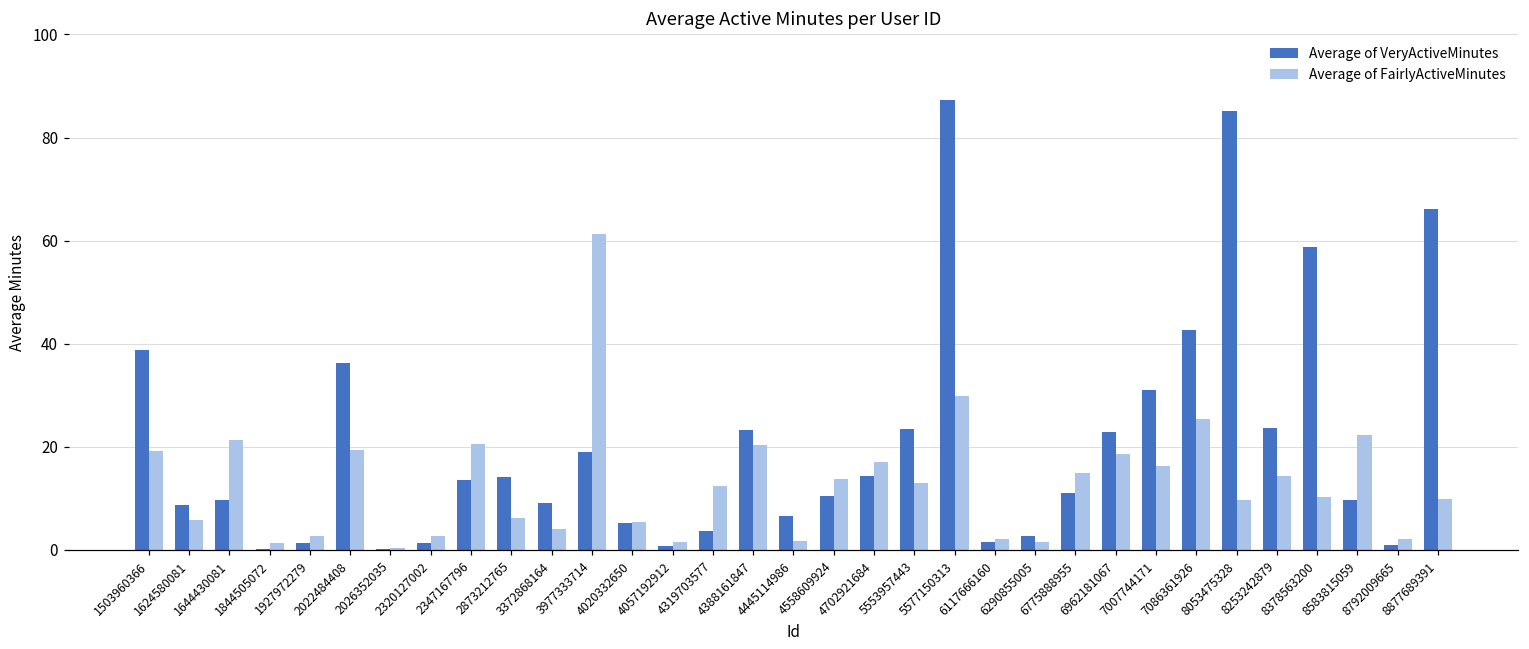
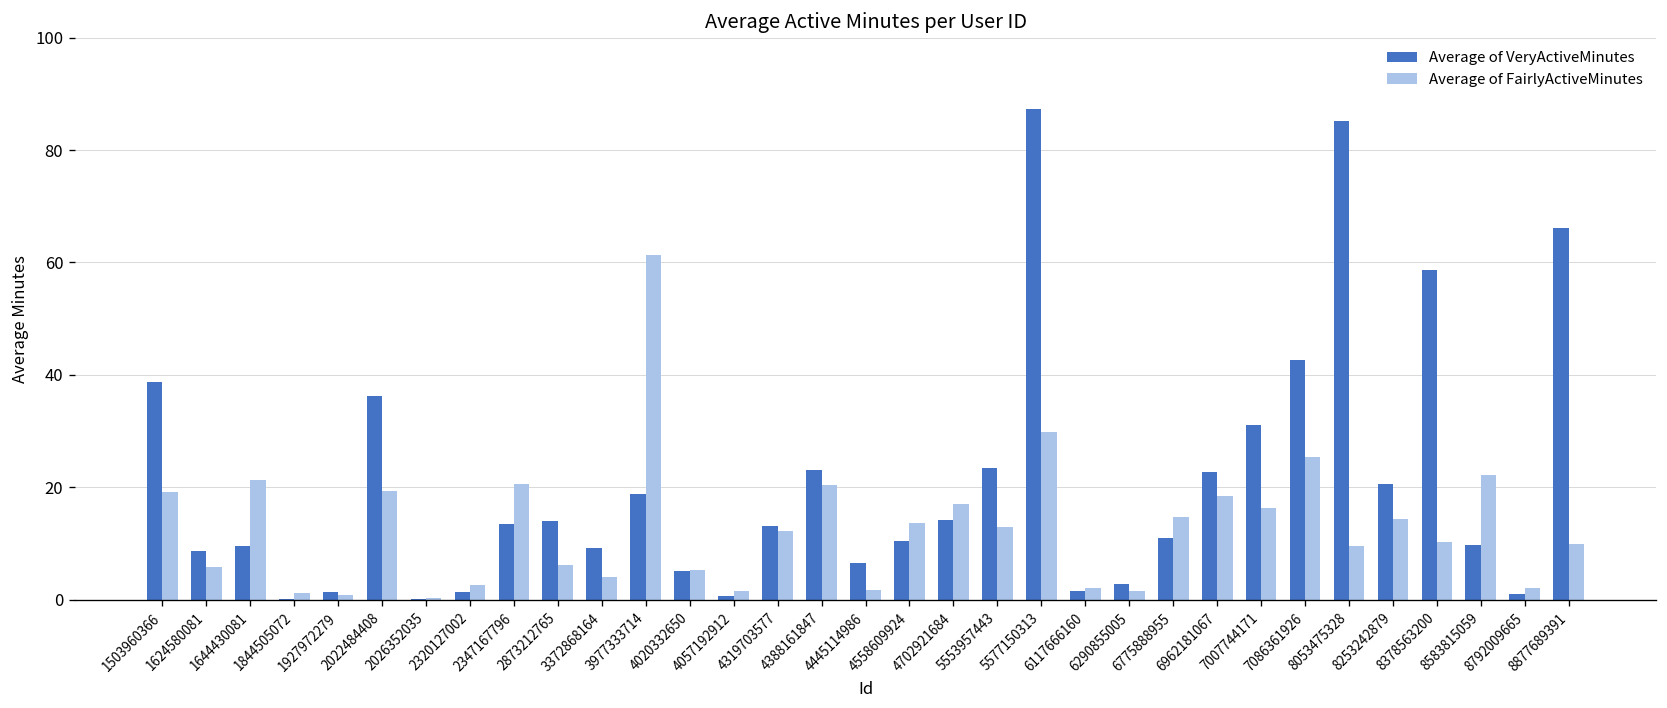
  {
    "Average of VeryActiveMinutes": {
      "1503960366": 39,
      "1624580081": 9,
      "1644430081": 10,
      "1927972279": 1,
      "2022484408": 36,
      "2320127002": 1,
      "2347167796": 14,
      "2873212765": 14,
      "3372868164": 9,
      "3977333714": 19,
      "4020332650": 5,
      "4057192912": 1,
-     "4319703577": 4,
+     "4319703577": 13,
      "4388161847": 23,
      "4445114986": 7,
      "4558609924": 10,
      "4702921684": 14,
      "5553957443": 23,
      "5577150313": 87,
      "6117666160": 2,
      "6290855005": 3,
      "6775888955": 11,
      "6962181067": 23,
      "7007744171": 31,
      "7086361926": 43,
      "8053475328": 85,
-     "8253242879": 24,
+     "8253242879": 21,
      "8378563200": 59,
      "8583815059": 10,
      "8792009665": 1,
      "8877689391": 66
    },
    "Average of FairlyActiveMinutes": {
      "1503960366": 19,
      "1624580081": 6,
      "1644430081": 21,
      "1844505072": 1,
-     "1927972279": 3,
+     "1927972279": 1,
      "2022484408": 19,
      "2320127002": 3,
      "2347167796": 21,
      "2873212765": 6,
      "3372868164": 4,
      "3977333714": 61,
      "4020332650": 5,
      "4057192912": 2,
      "4319703577": 12,
      "4388161847": 20,
      "4445114986": 2,
      "4558609924": 14,
      "4702921684": 17,
      "5553957443": 13,
      "5577150313": 30,
      "6117666160": 2,
      "6290855005": 2,
      "6775888955": 15,
      "6962181067": 19,
      "7007744171": 16,
      "7086361926": 25,
      "8053475328": 10,
      "8253242879": 14,
      "8378563200": 10,
      "8583815059": 22,
      "8792009665": 2,
      "8877689391": 10
    }
  }
